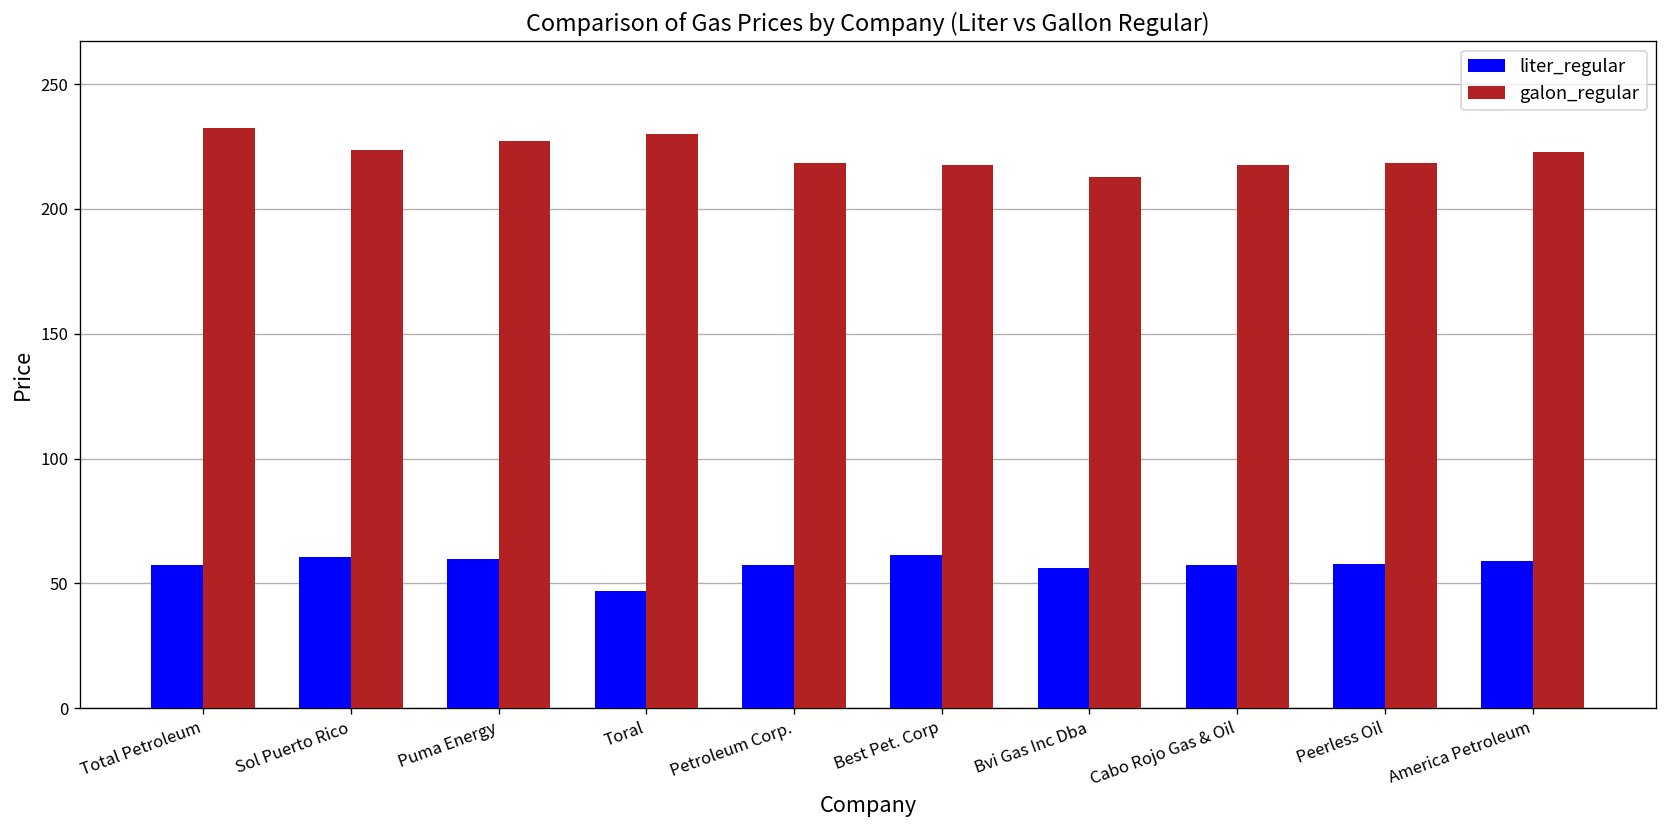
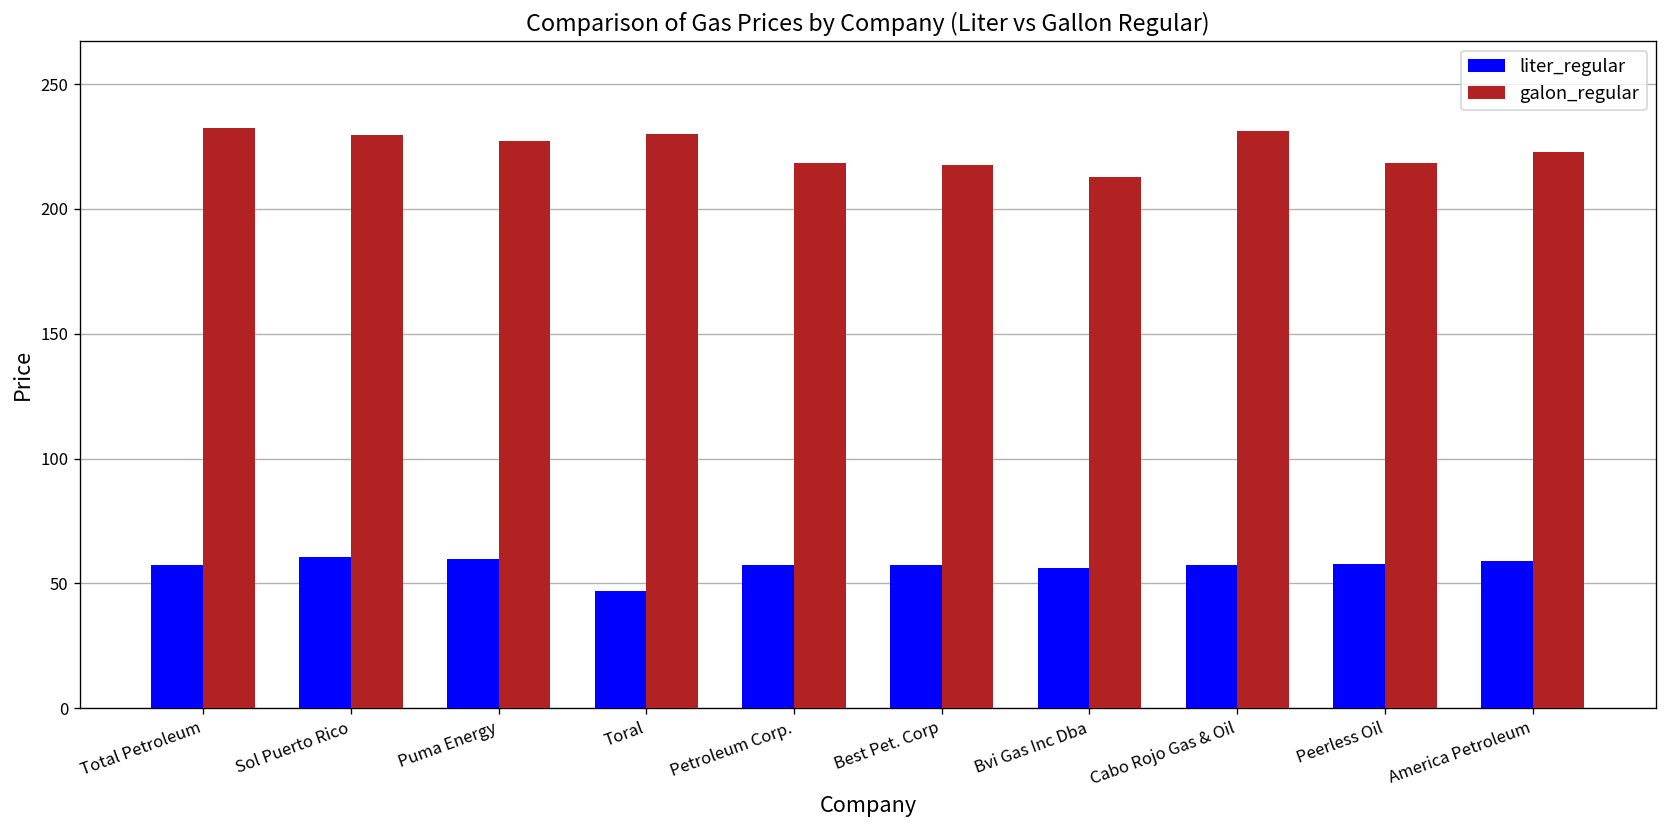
  {
    "liter_regular": {
      "Total Petroleum": 57,
      "Sol Puerto Rico": 61,
      "Puma Energy": 60,
      "Toral": 47,
      "Petroleum Corp.": 58,
-     "Best Pet. Corp": 62,
+     "Best Pet. Corp": 58,
      "Bvi Gas Inc Dba": 56,
      "Cabo Rojo Gas & Oil": 57,
      "Peerless Oil": 58,
      "America Petroleum": 59
    },
    "galon_regular": {
      "Total Petroleum": 232,
-     "Sol Puerto Rico": 224,
+     "Sol Puerto Rico": 230,
      "Puma Energy": 227,
      "Toral": 230,
      "Petroleum Corp.": 219,
      "Best Pet. Corp": 217,
      "Bvi Gas Inc Dba": 213,
-     "Cabo Rojo Gas & Oil": 218,
+     "Cabo Rojo Gas & Oil": 231,
      "Peerless Oil": 219,
      "America Petroleum": 223
    }
  }
